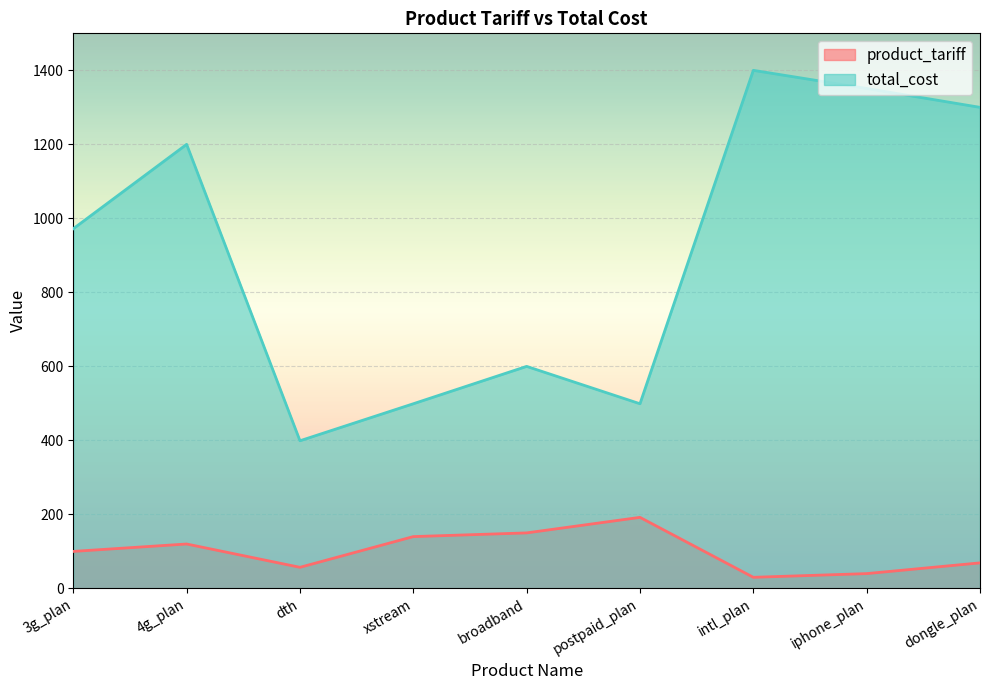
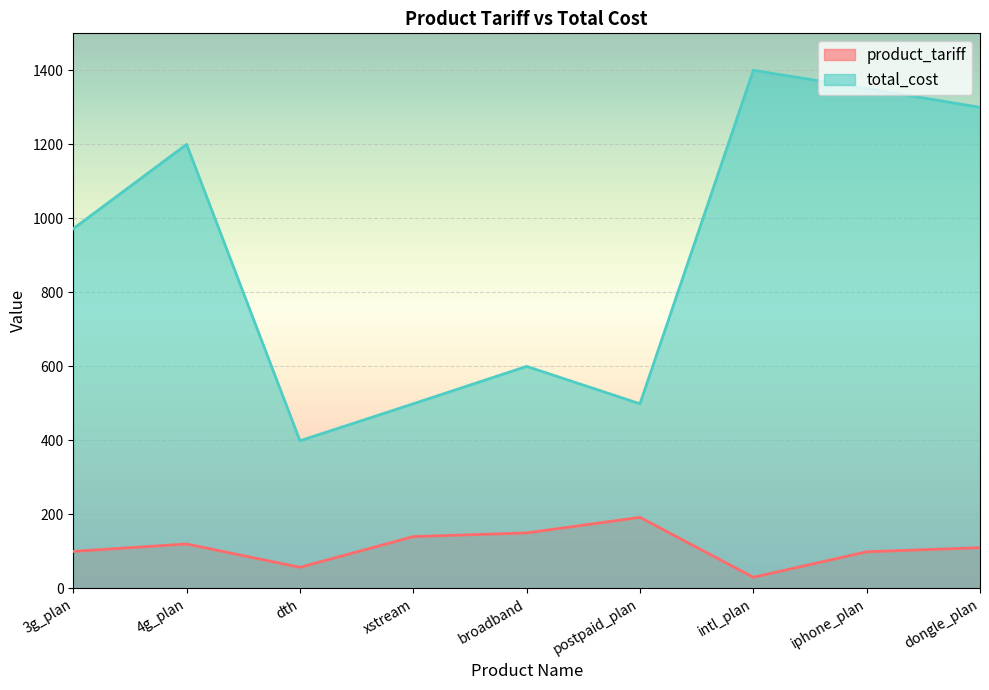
  {
    "product_tariff": {
      "3g_plan": 100,
      "4g_plan": 120,
      "dth": 60,
      "xstream": 140,
      "broadband": 150,
      "postpaid_plan": 190,
      "intl_plan": 30,
-     "iphone_plan": 40,
-     "dongle_plan": 70
+     "iphone_plan": 100,
+     "dongle_plan": 110
    },
    "total_cost": {
      "3g_plan": 970,
      "4g_plan": 1200,
      "dth": 400,
      "xstream": 500,
      "broadband": 600,
      "postpaid_plan": 500,
      "intl_plan": 1400,
      "dongle_plan": 1300
    }
  }
